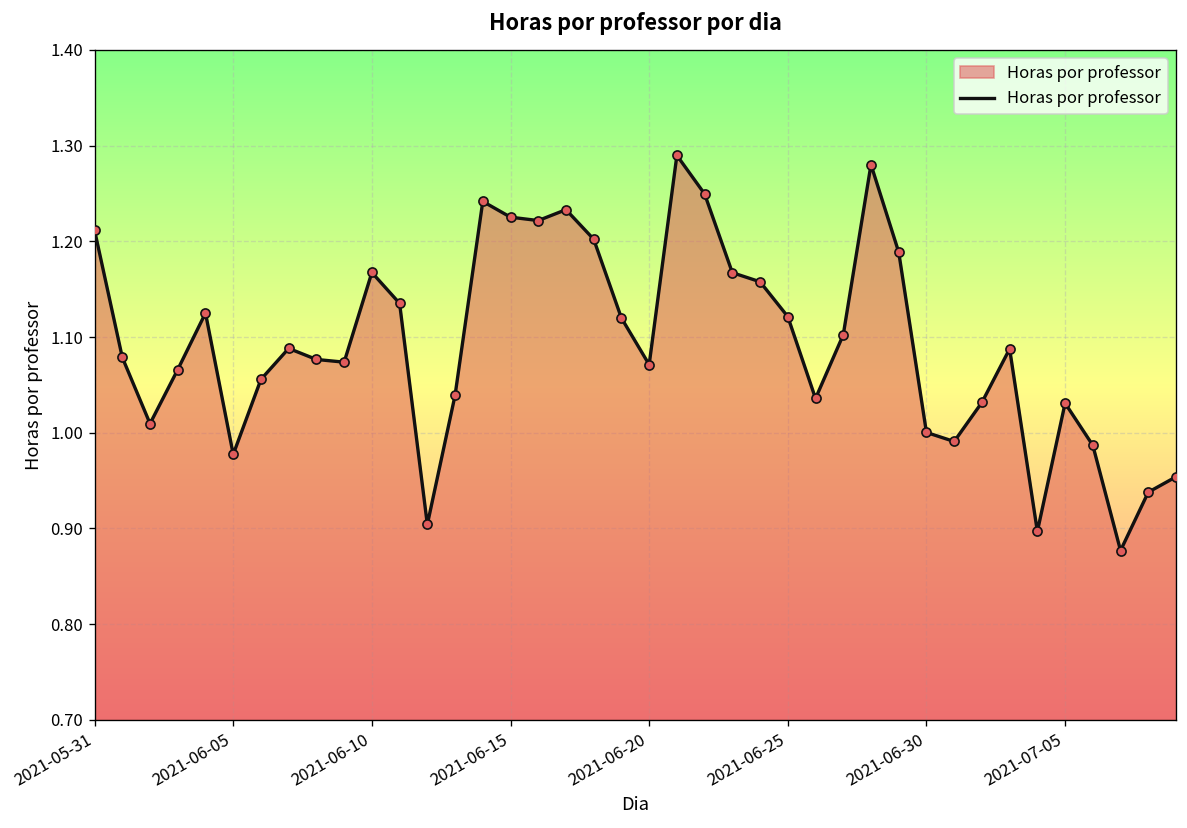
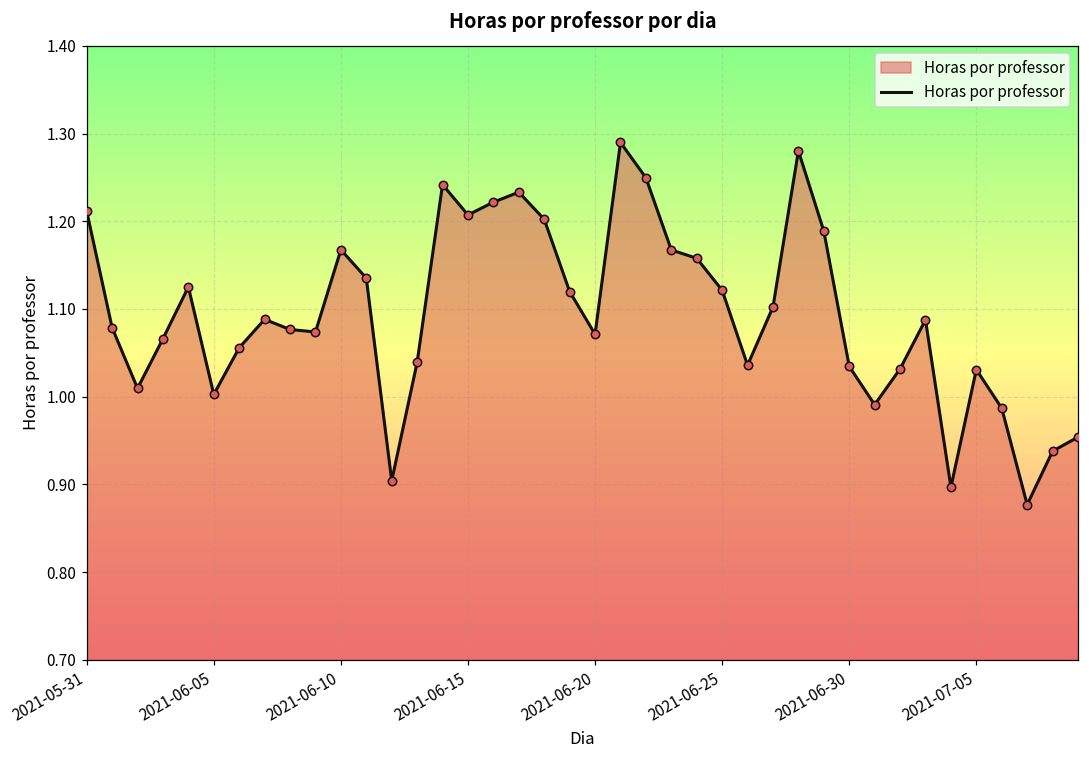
  {
    "2021-05-31": 1.21,
-   "2021-06-05": 0.98,
+   "2021-06-05": 1.00,
    "2021-06-10": 1.17,
-   "2021-06-15": 1.23,
+   "2021-06-15": 1.21,
    "2021-06-20": 1.07,
    "2021-06-25": 1.12,
-   "2021-06-30": 1.00,
+   "2021-06-30": 1.03,
    "2021-07-05": 1.03
  }
